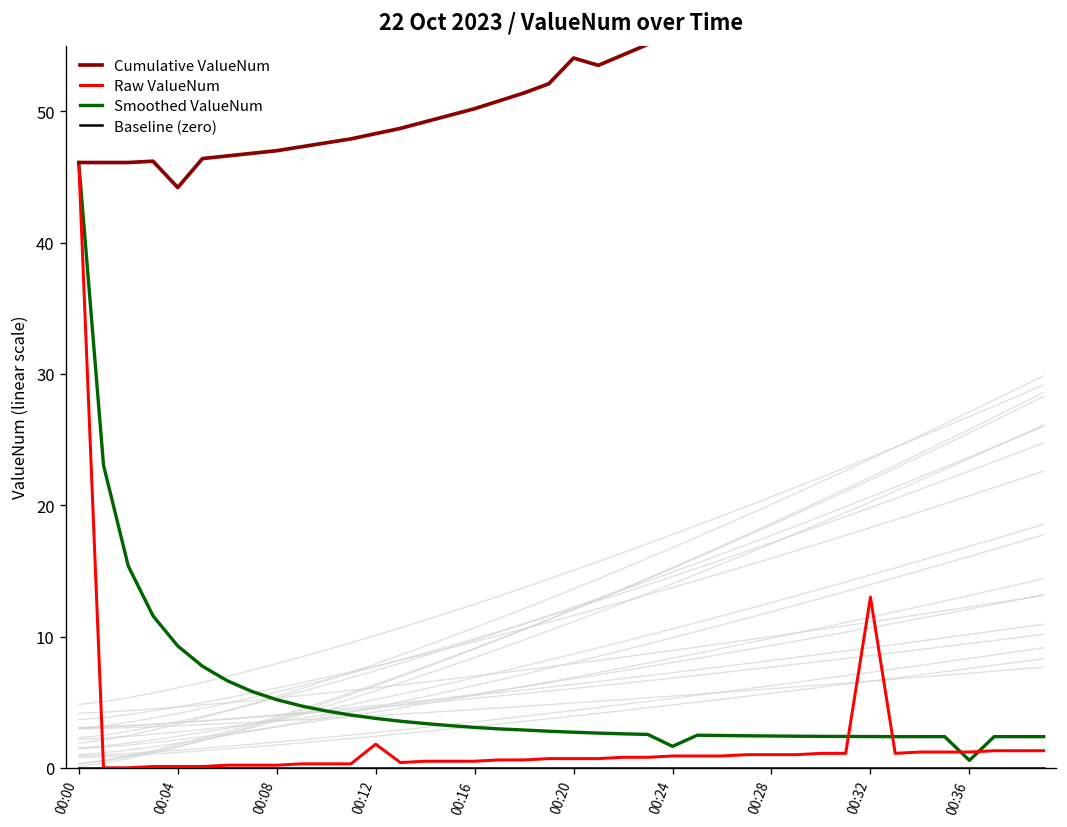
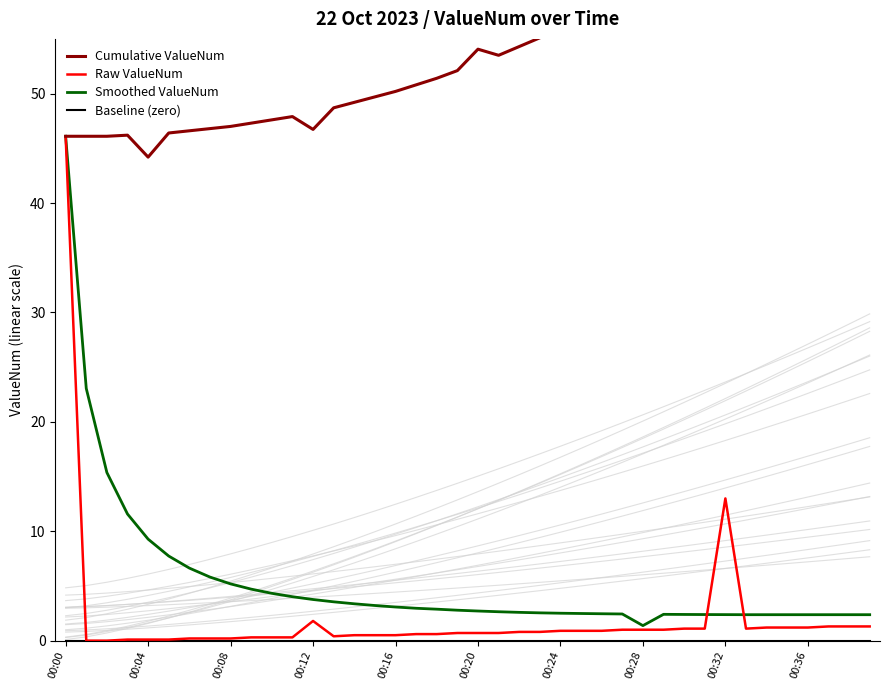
  {
    "Cumulative ValueNum": {
      "00:04": 44.2,
      "00:08": 47.0,
-     "00:12": 48.3,
+     "00:12": 46.7,
      "00:16": 50.2,
      "00:20": 54.1
    },
    "Raw ValueNum": {
      "00:12": 1.8,
      "00:16": 0.5,
      "00:20": 0.7,
      "00:24": 0.9,
      "00:28": 1.0,
      "00:32": 13.0,
      "00:36": 1.2
    },
    "Smoothed ValueNum": {
      "00:04": 9.3,
      "00:20": 2.7,
-     "00:24": 1.6,
-     "00:28": 2.4,
+     "00:24": 2.5,
+     "00:28": 1.4,
      "00:32": 2.4,
-     "00:36": 0.6
+     "00:36": 2.4
    },
    "Baseline (zero)": {
      "00:12": 0.0,
      "00:16": 0.0,
      "00:20": 0.0,
      "00:24": 0.0,
      "00:28": 0.0,
      "00:32": 0.0,
      "00:36": 0.0
    }
  }
